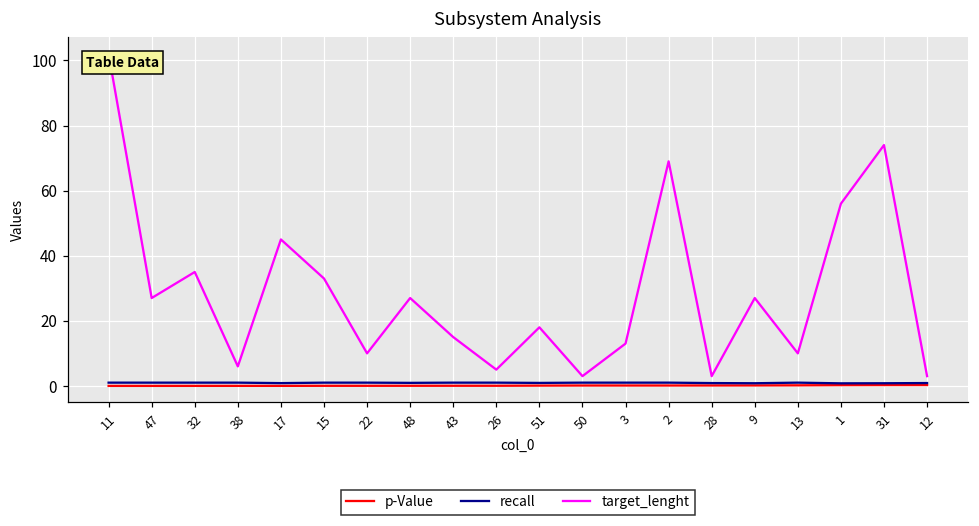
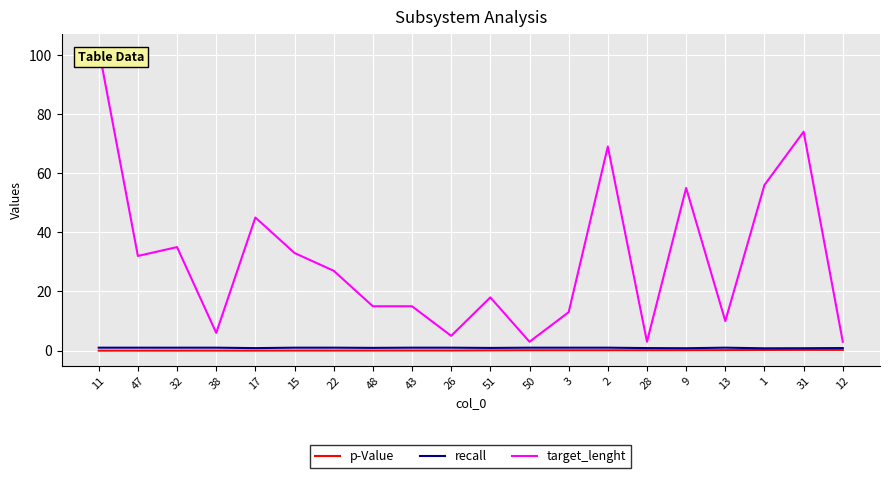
  {
    "p-Value": {
      "11": 0,
      "47": 0,
      "32": 0,
      "38": 0,
      "15": 0,
      "22": 0,
      "48": 0,
      "43": 0,
      "26": 0,
      "50": 0,
      "3": 0,
      "2": 0
    },
    "recall": {
      "11": 1,
      "47": 1,
      "32": 1,
      "38": 1,
      "15": 1,
      "22": 1,
      "48": 1,
      "43": 1,
      "26": 1,
      "50": 1,
      "3": 1,
      "2": 1
    },
    "target_lenght": {
-     "47": 27,
+     "47": 32,
      "32": 35,
      "38": 6,
      "17": 45,
      "15": 33,
-     "22": 10,
-     "48": 27,
+     "22": 27,
+     "48": 15,
      "43": 15,
      "26": 5,
      "51": 18,
      "50": 3,
      "3": 13,
      "2": 69,
      "28": 3,
-     "9": 27,
+     "9": 55,
      "13": 10,
      "1": 56,
      "31": 74,
      "12": 3
    }
  }
